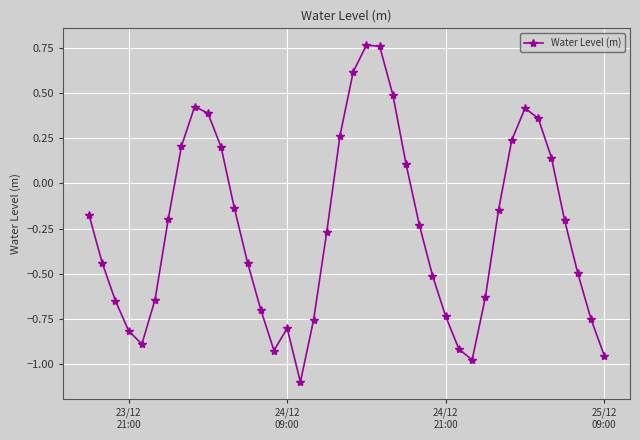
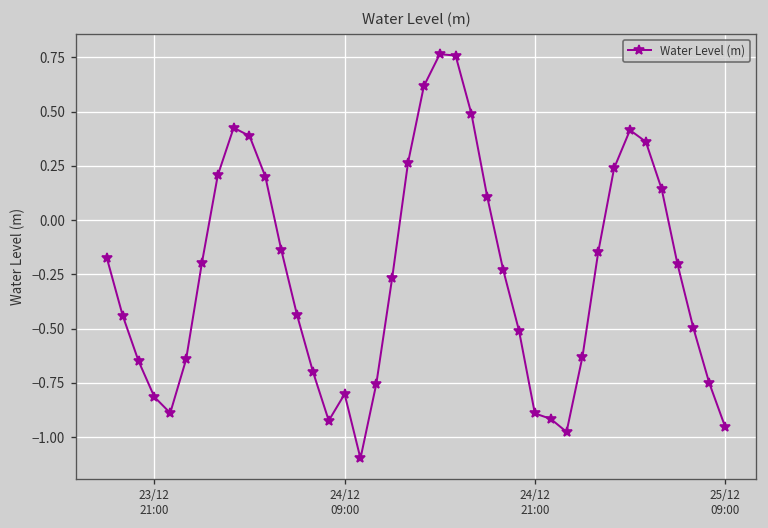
  {
    "23/12 21:00": -0.81,
    "24/12 09:00": -0.80,
-   "24/12 21:00": -0.74,
+   "24/12 21:00": -0.89,
    "25/12 09:00": -0.95
  }
